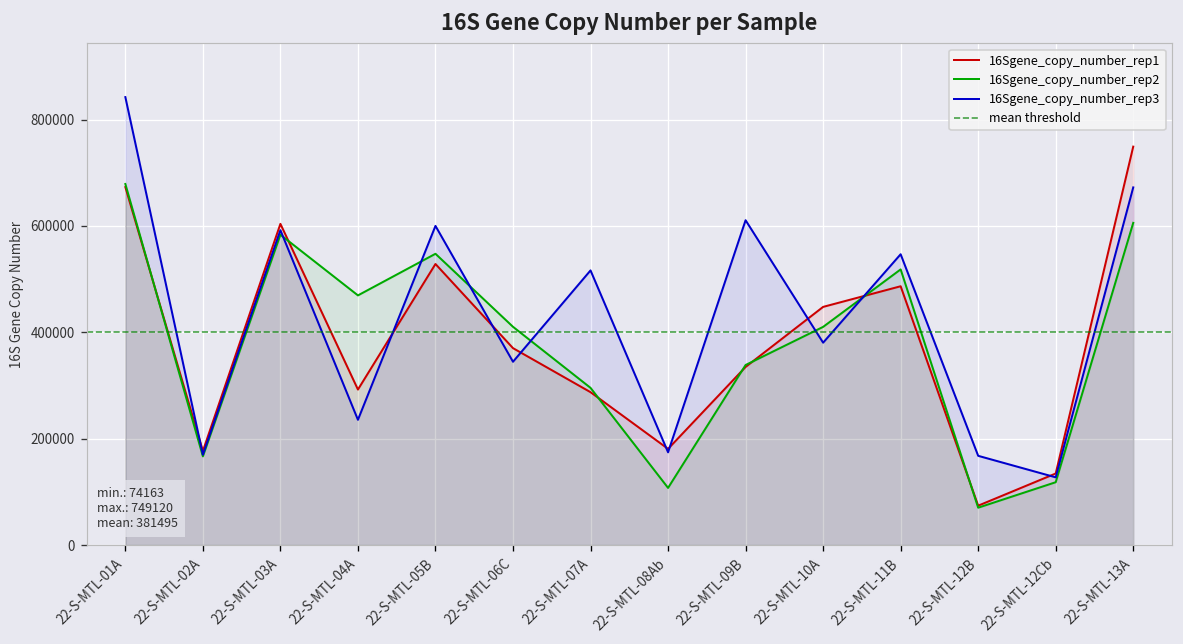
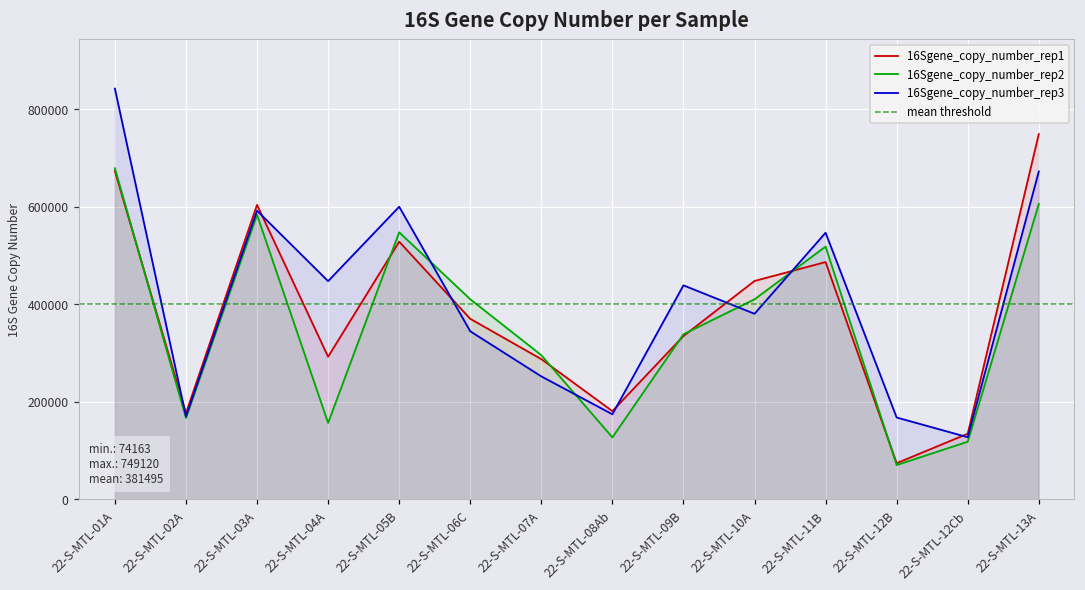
  {
    "16Sgene_copy_number_rep1": {
      "22-S-MTL-01A": 670000,
      "22-S-MTL-02A": 180000,
      "22-S-MTL-03A": 600000,
      "22-S-MTL-04A": 290000,
      "22-S-MTL-05B": 530000,
      "22-S-MTL-06C": 370000,
      "22-S-MTL-07A": 290000,
      "22-S-MTL-08Ab": 180000,
      "22-S-MTL-10A": 450000,
      "22-S-MTL-11B": 490000,
      "22-S-MTL-12Cb": 130000,
      "22-S-MTL-13A": 750000
    },
    "16Sgene_copy_number_rep2": {
      "22-S-MTL-01A": 680000,
      "22-S-MTL-03A": 580000,
-     "22-S-MTL-04A": 470000,
+     "22-S-MTL-04A": 160000,
      "22-S-MTL-05B": 550000,
      "22-S-MTL-06C": 410000,
      "22-S-MTL-07A": 300000,
-     "22-S-MTL-08Ab": 110000,
+     "22-S-MTL-08Ab": 130000,
      "22-S-MTL-10A": 410000,
      "22-S-MTL-11B": 520000,
      "22-S-MTL-12Cb": 120000,
      "22-S-MTL-13A": 610000
    },
    "16Sgene_copy_number_rep3": {
      "22-S-MTL-01A": 840000,
      "22-S-MTL-03A": 590000,
-     "22-S-MTL-04A": 240000,
+     "22-S-MTL-04A": 450000,
      "22-S-MTL-05B": 600000,
      "22-S-MTL-06C": 340000,
-     "22-S-MTL-07A": 520000,
+     "22-S-MTL-07A": 250000,
      "22-S-MTL-08Ab": 170000,
-     "22-S-MTL-09B": 610000,
+     "22-S-MTL-09B": 440000,
      "22-S-MTL-10A": 380000,
      "22-S-MTL-11B": 550000,
      "22-S-MTL-12B": 170000,
      "22-S-MTL-12Cb": 130000,
      "22-S-MTL-13A": 670000
    }
  }
